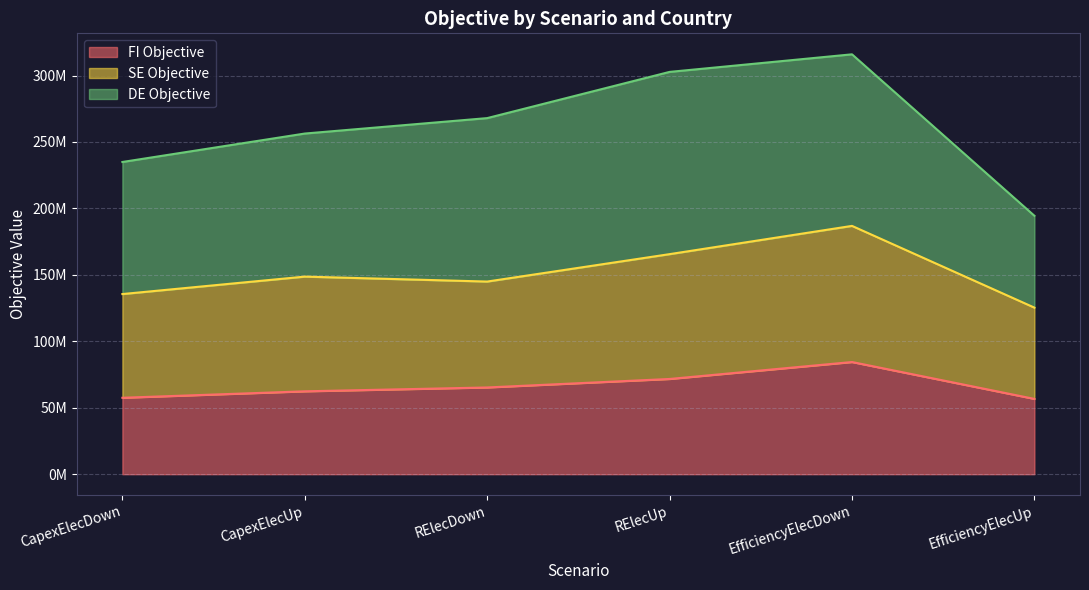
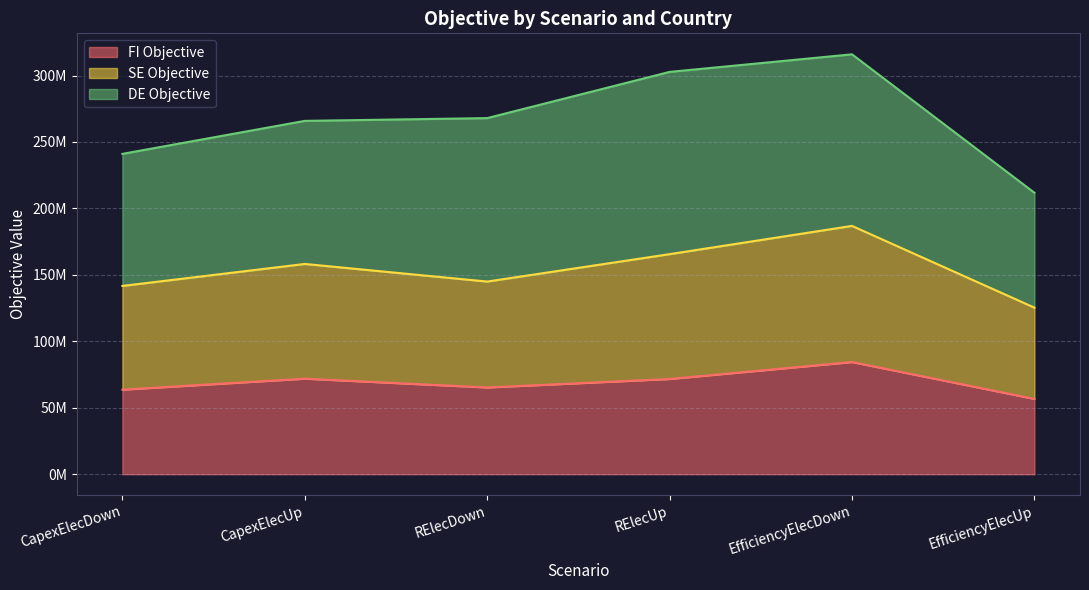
  {
    "FI Objective": {
-     "CapexElecDown": 58000000,
-     "CapexElecUp": 62000000,
+     "CapexElecDown": 64000000,
+     "CapexElecUp": 72000000,
      "RElecDown": 65000000,
      "RElecUp": 72000000,
      "EfficiencyElecDown": 84000000,
      "EfficiencyElecUp": 57000000
    },
    "SE Objective": {
      "CapexElecDown": 78000000,
      "CapexElecUp": 86000000,
      "RElecDown": 80000000,
      "RElecUp": 94000000,
      "EfficiencyElecDown": 102000000,
      "EfficiencyElecUp": 69000000
    },
    "DE Objective": {
      "CapexElecDown": 99000000,
      "CapexElecUp": 108000000,
      "RElecDown": 123000000,
      "RElecUp": 137000000,
      "EfficiencyElecDown": 129000000,
-     "EfficiencyElecUp": 69000000
+     "EfficiencyElecUp": 86000000
    }
  }
